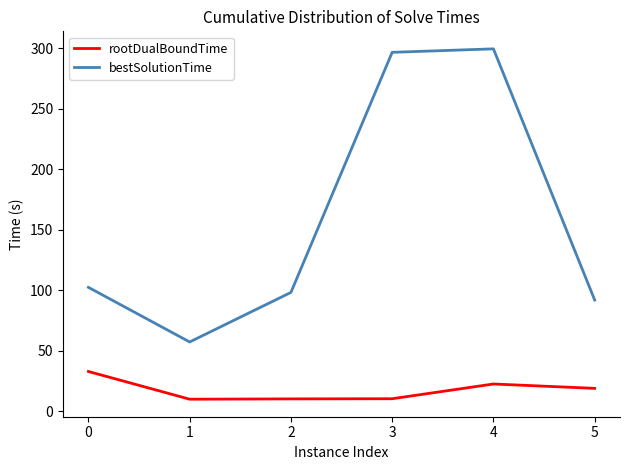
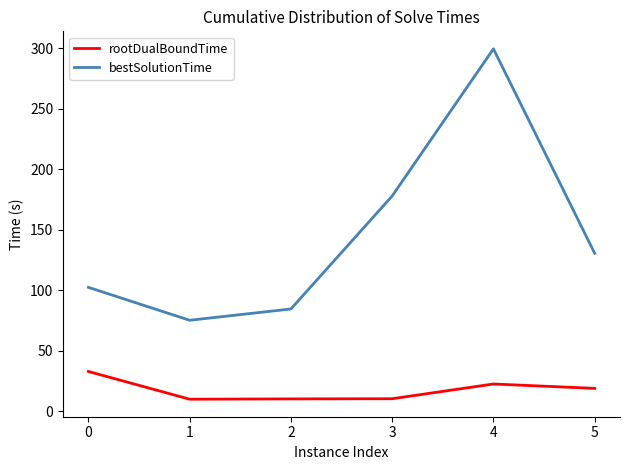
  {
    "rootDualBoundTime": {
      "0": 33,
      "1": 10,
      "2": 10,
      "3": 10,
      "4": 22,
      "5": 19
    },
    "bestSolutionTime": {
      "0": 102,
-     "1": 57,
-     "2": 98,
-     "3": 297,
+     "1": 75,
+     "2": 85,
+     "3": 178,
      "4": 300,
-     "5": 92
+     "5": 131
    }
  }
